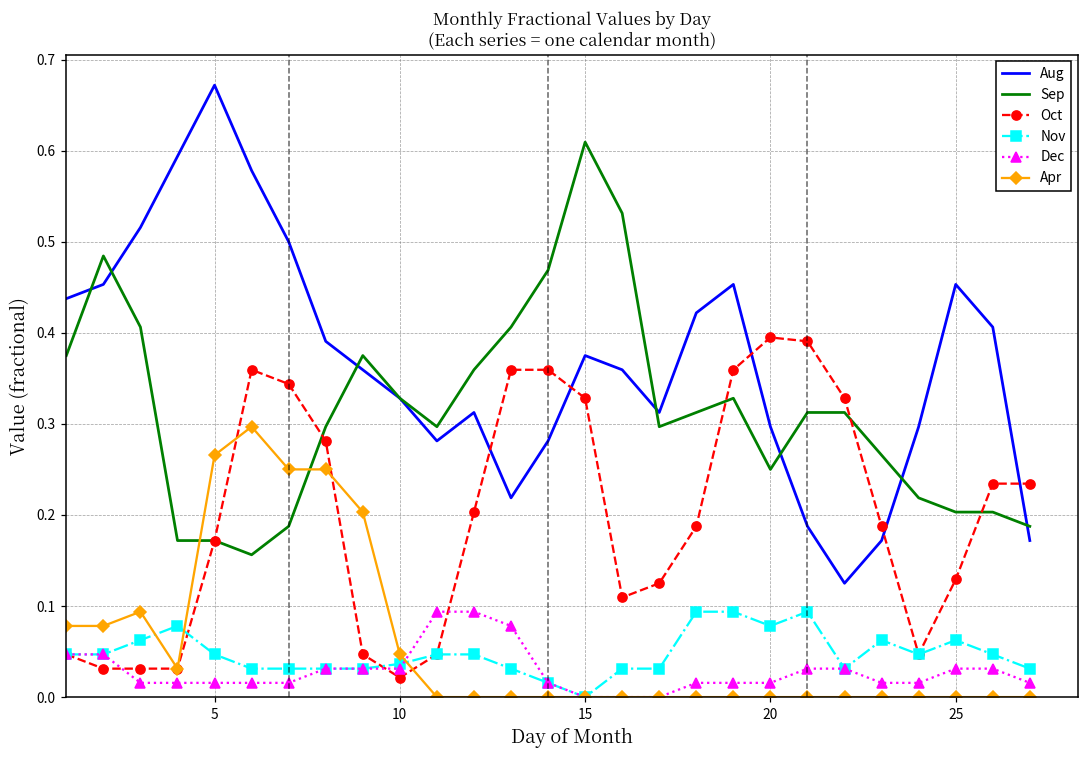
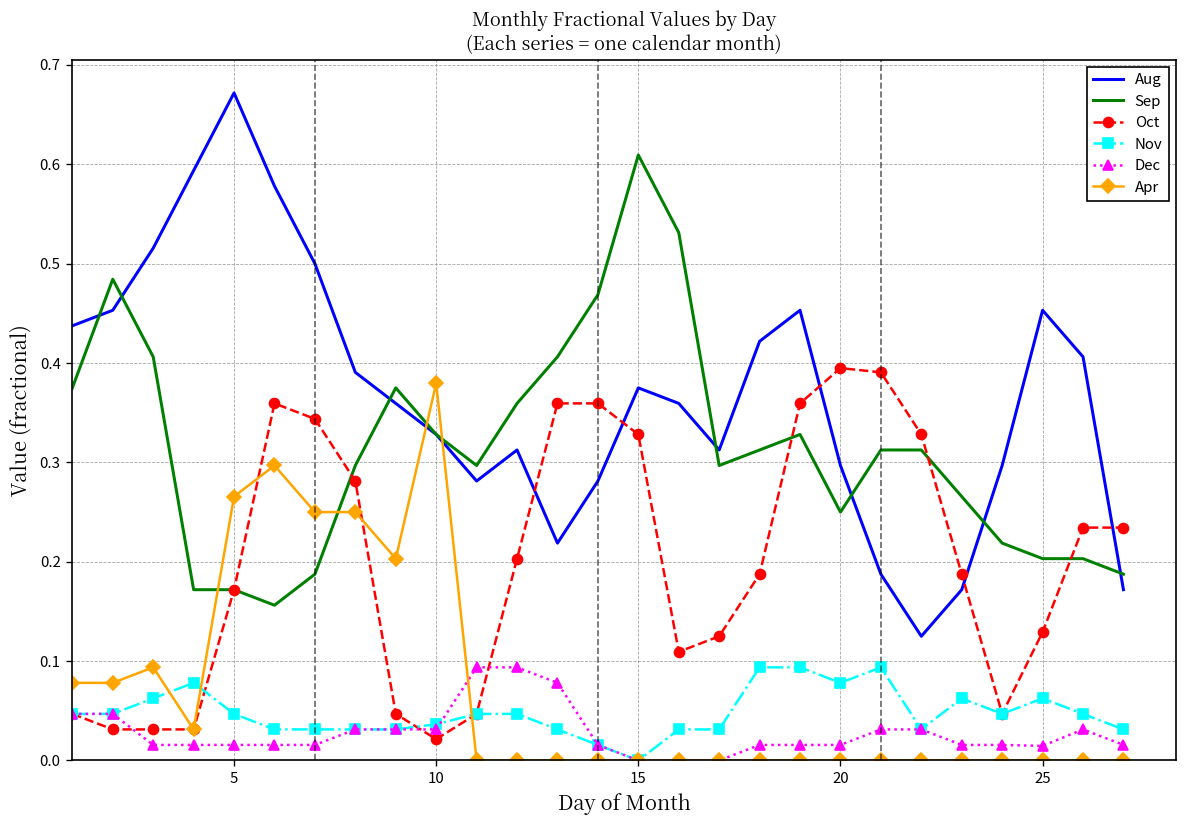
  {
    "Aug": {
      "5": 0.67,
      "15": 0.38,
      "20": 0.30,
      "25": 0.45
    },
    "Sep": {
      "15": 0.61,
      "20": 0.25,
      "25": 0.20
    },
    "Oct": {
      "10": 0.02,
      "15": 0.33,
      "20": 0.39,
      "25": 0.13
    },
    "Nov": {
      "5": 0.05,
      "10": 0.04,
      "20": 0.08,
      "25": 0.06
    },
    "Dec": {
      "5": 0.02,
      "10": 0.03,
      "20": 0.02,
-     "25": 0.03
+     "25": 0.01
    },
    "Apr": {
      "5": 0.27,
-     "10": 0.05,
+     "10": 0.38,
      "20": 0.00,
      "25": 0.00
    }
  }
